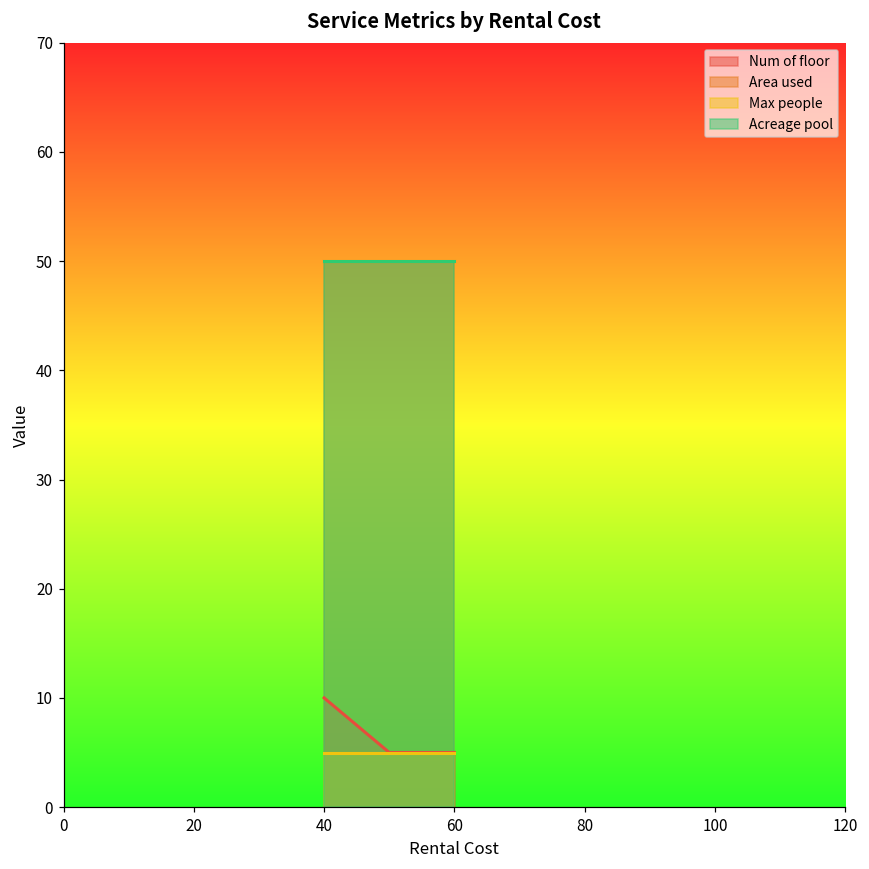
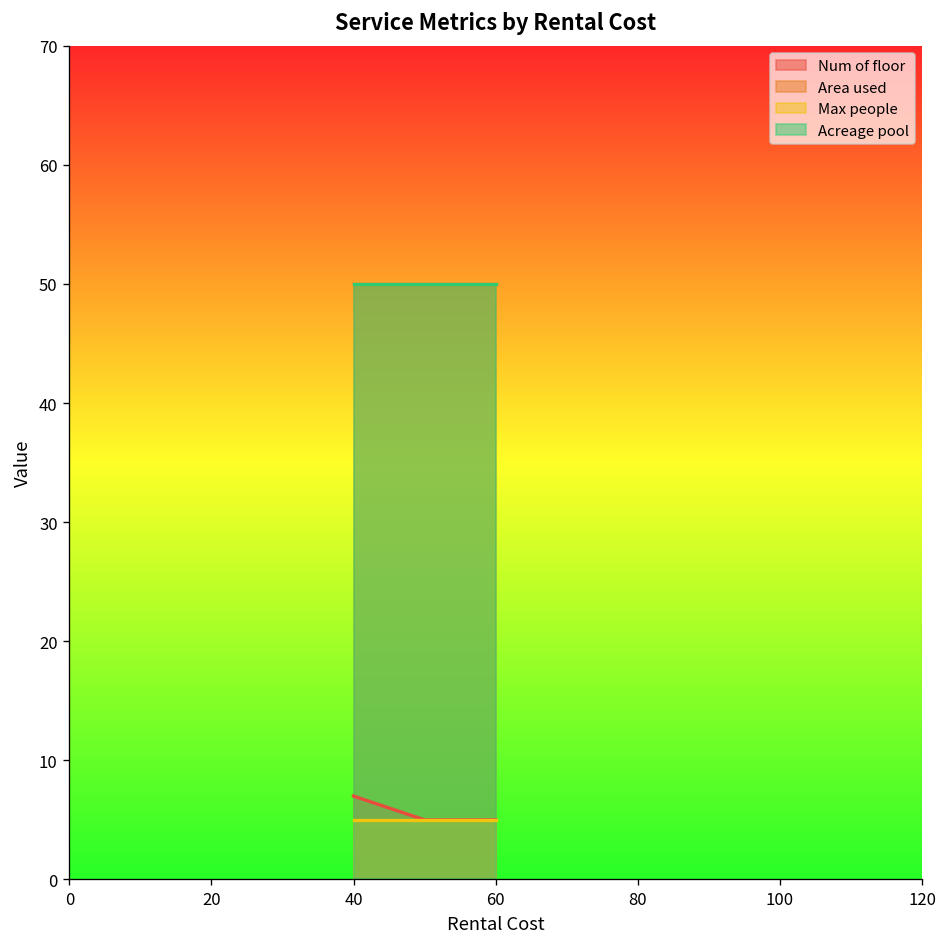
  {
    "Num of floor": {
-     "40": 10
+     "40": 7
    },
    "Acreage pool": {
      "40": 50,
      "60": 50
    },
    "Max people": {
      "40": 5
    }
  }
